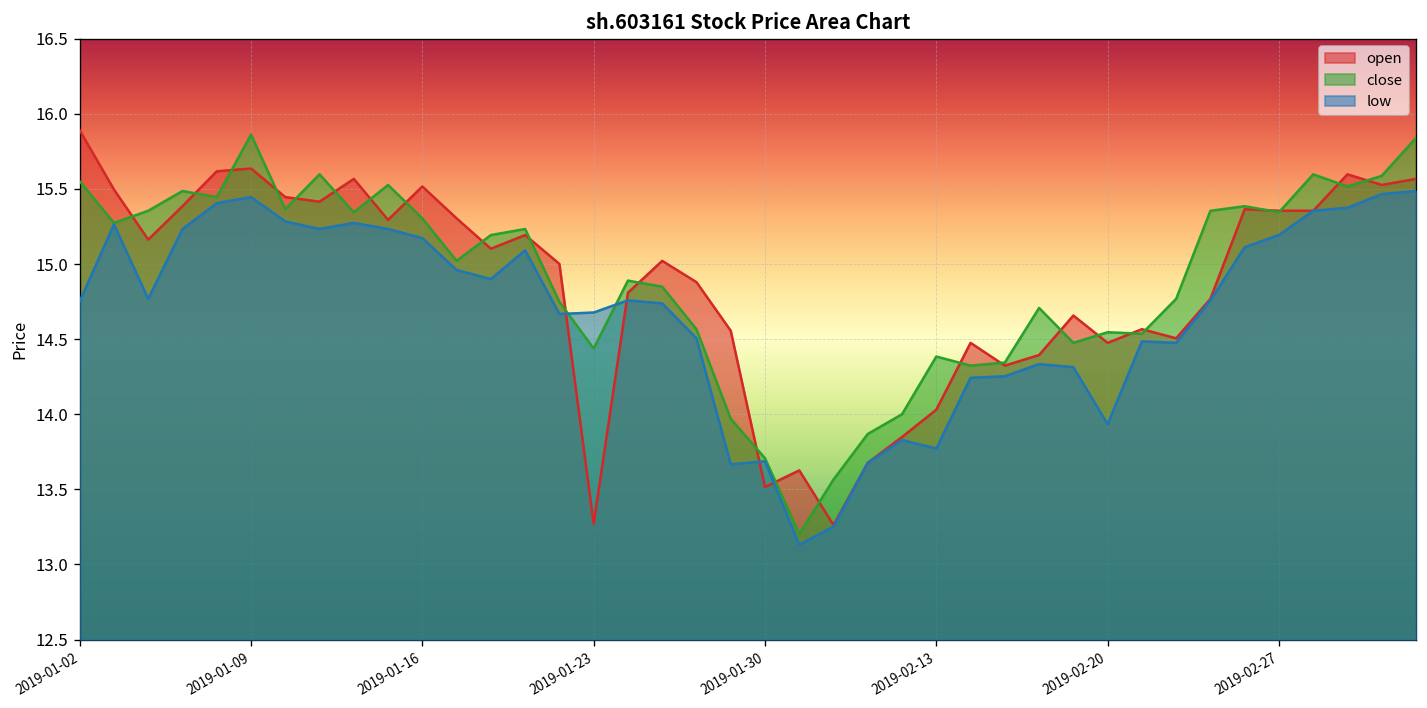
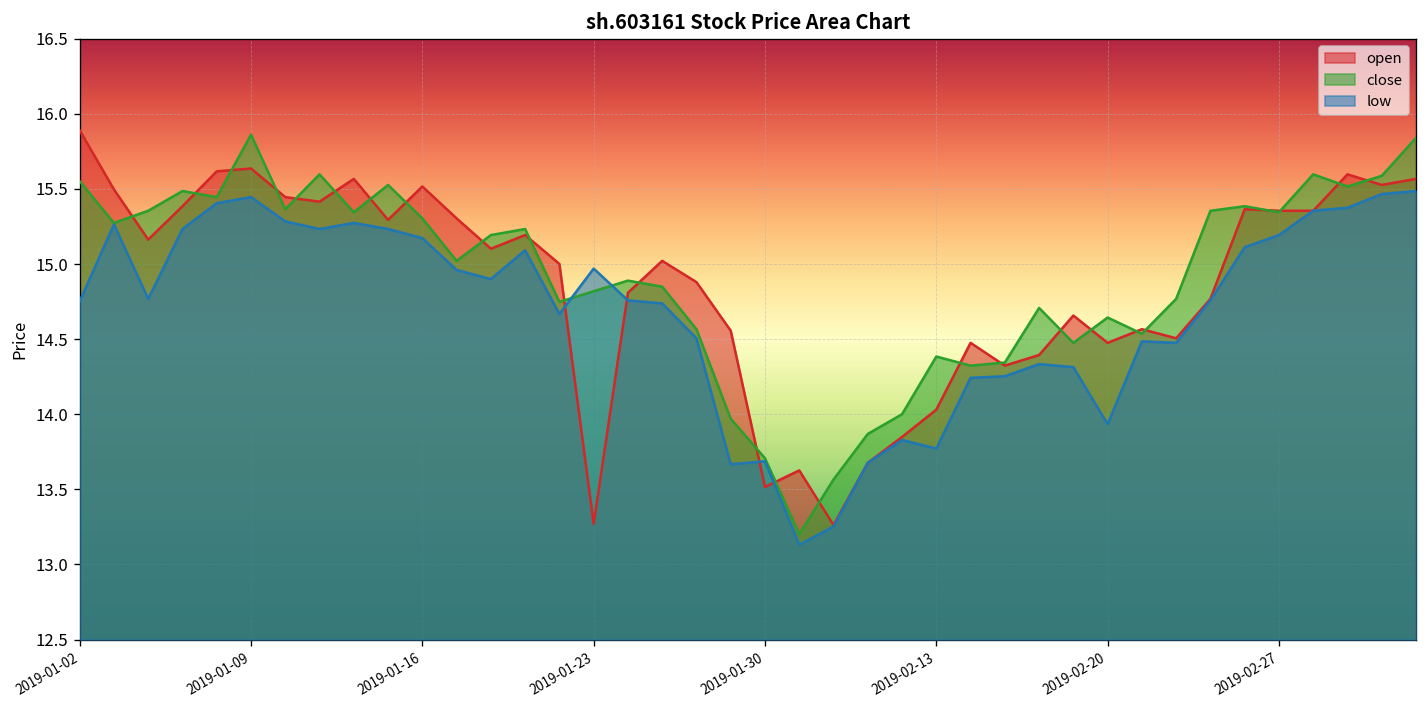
  {
    "open": {
      "2019-01-02": 15.89,
      "2019-01-09": 15.64,
      "2019-01-16": 15.52,
      "2019-01-23": 13.27,
      "2019-01-30": 13.52,
      "2019-02-13": 14.03,
      "2019-02-20": 14.48
    },
    "close": {
      "2019-01-02": 15.55,
      "2019-01-09": 15.86,
      "2019-01-16": 15.30,
-     "2019-01-23": 14.44,
+     "2019-01-23": 14.82,
      "2019-02-13": 14.38,
-     "2019-02-20": 14.55
+     "2019-02-20": 14.64
    },
    "low": {
      "2019-01-02": 14.75,
      "2019-01-09": 15.45,
      "2019-01-16": 15.17,
-     "2019-01-23": 14.68,
+     "2019-01-23": 14.97,
      "2019-02-13": 13.77,
      "2019-02-20": 13.93,
      "2019-02-27": 15.19
    }
  }
